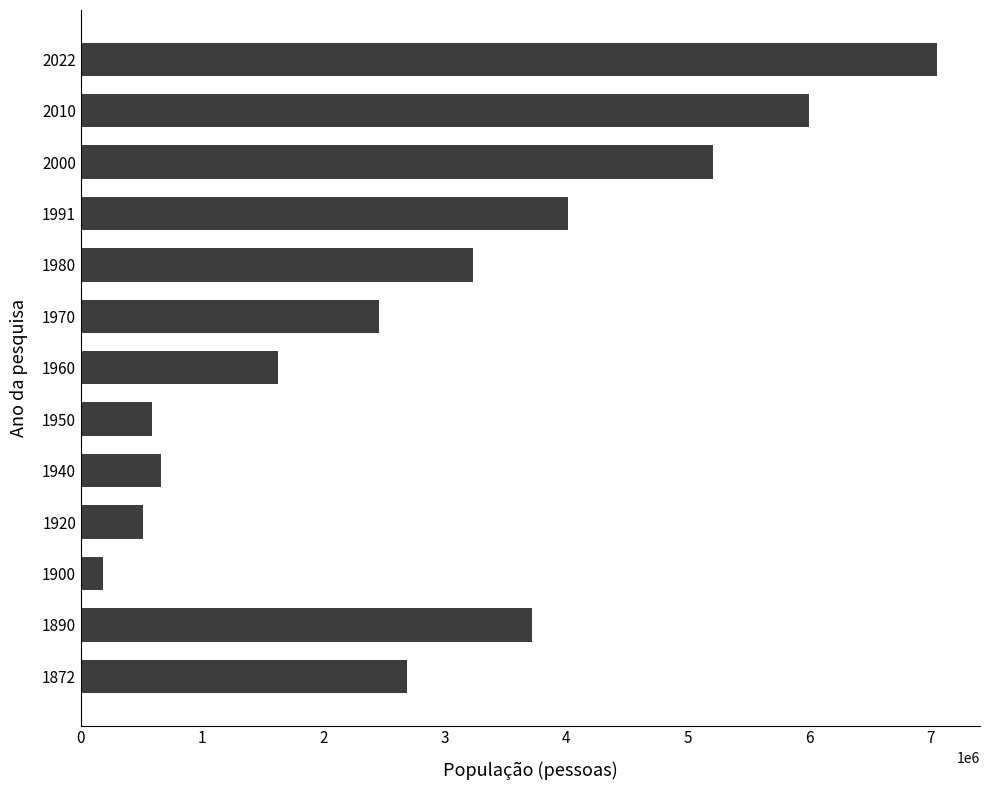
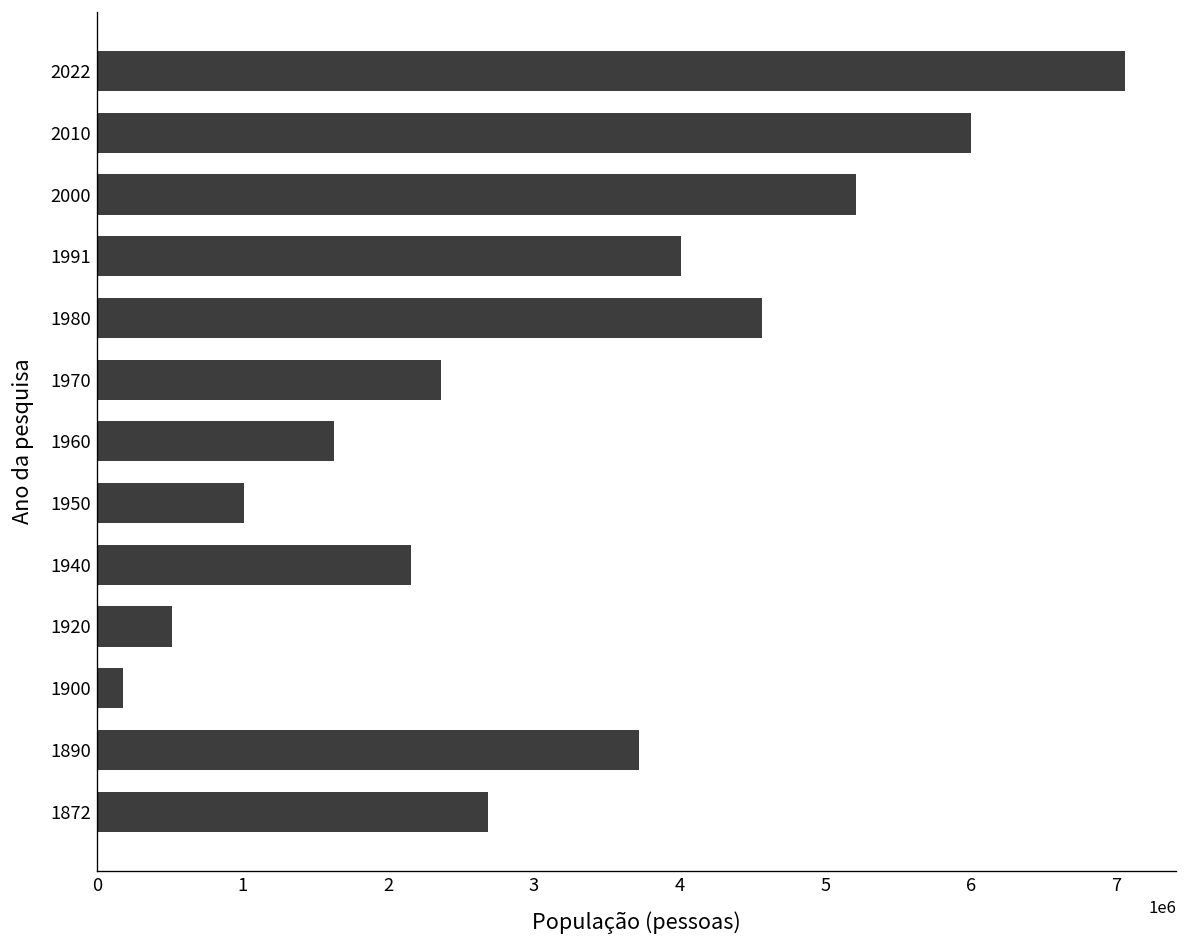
  {
    "2022": 7060000,
    "2010": 6000000,
    "2000": 5210000,
    "1991": 4010000,
-   "1980": 3230000,
-   "1970": 2460000,
+   "1980": 4570000,
+   "1970": 2360000,
    "1960": 1630000,
-   "1950": 580000,
-   "1940": 660000,
+   "1950": 1010000,
+   "1940": 2150000,
    "1920": 510000,
    "1900": 180000,
    "1890": 3720000,
    "1872": 2680000
  }
